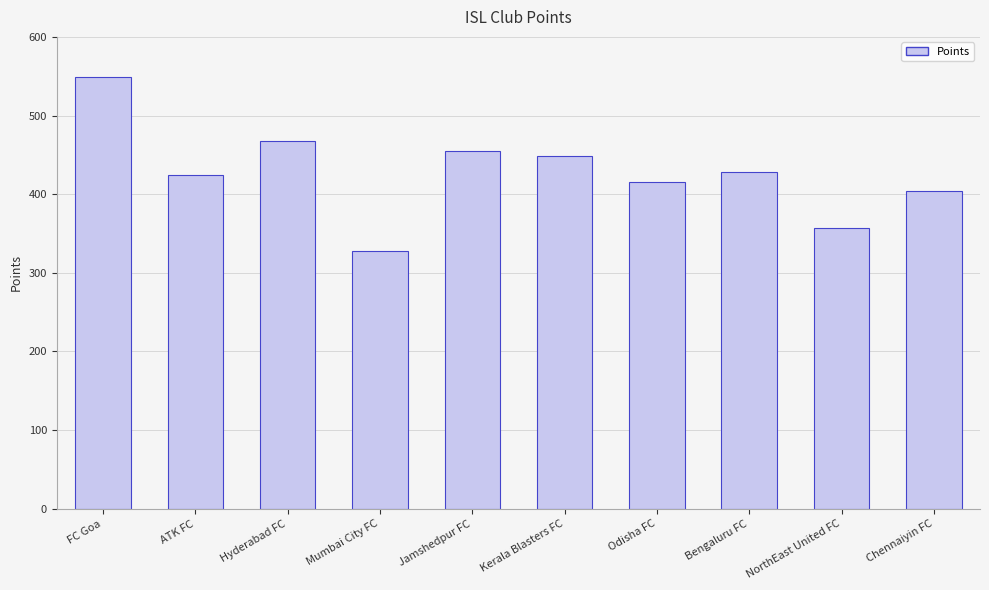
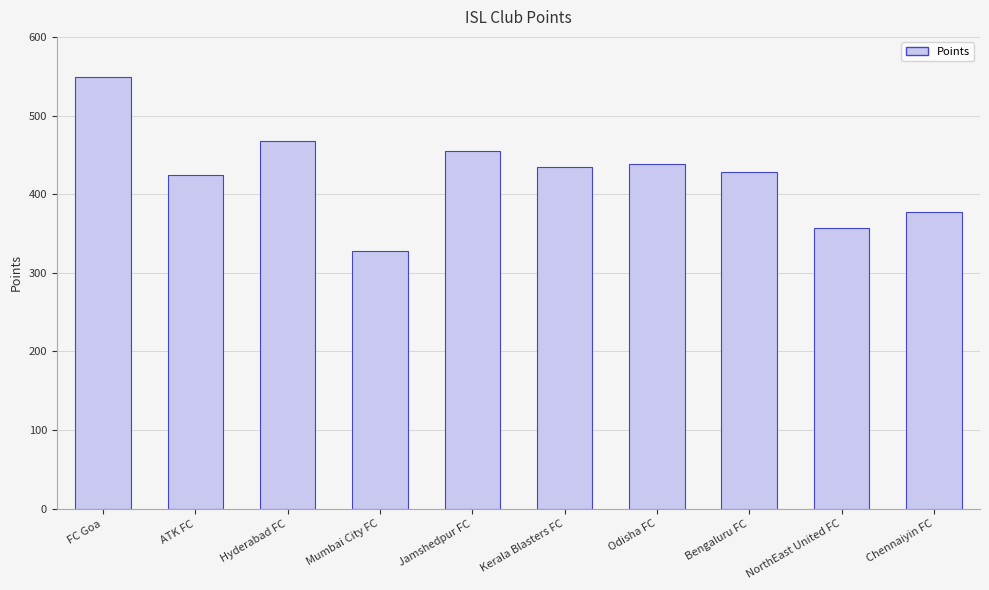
  {
    "FC Goa": 550,
    "ATK FC": 420,
    "Hyderabad FC": 470,
    "Mumbai City FC": 330,
    "Jamshedpur FC": 460,
-   "Kerala Blasters FC": 450,
-   "Odisha FC": 420,
+   "Kerala Blasters FC": 440,
+   "Odisha FC": 440,
    "Bengaluru FC": 430,
    "NorthEast United FC": 360,
-   "Chennaiyin FC": 400
+   "Chennaiyin FC": 380
  }
